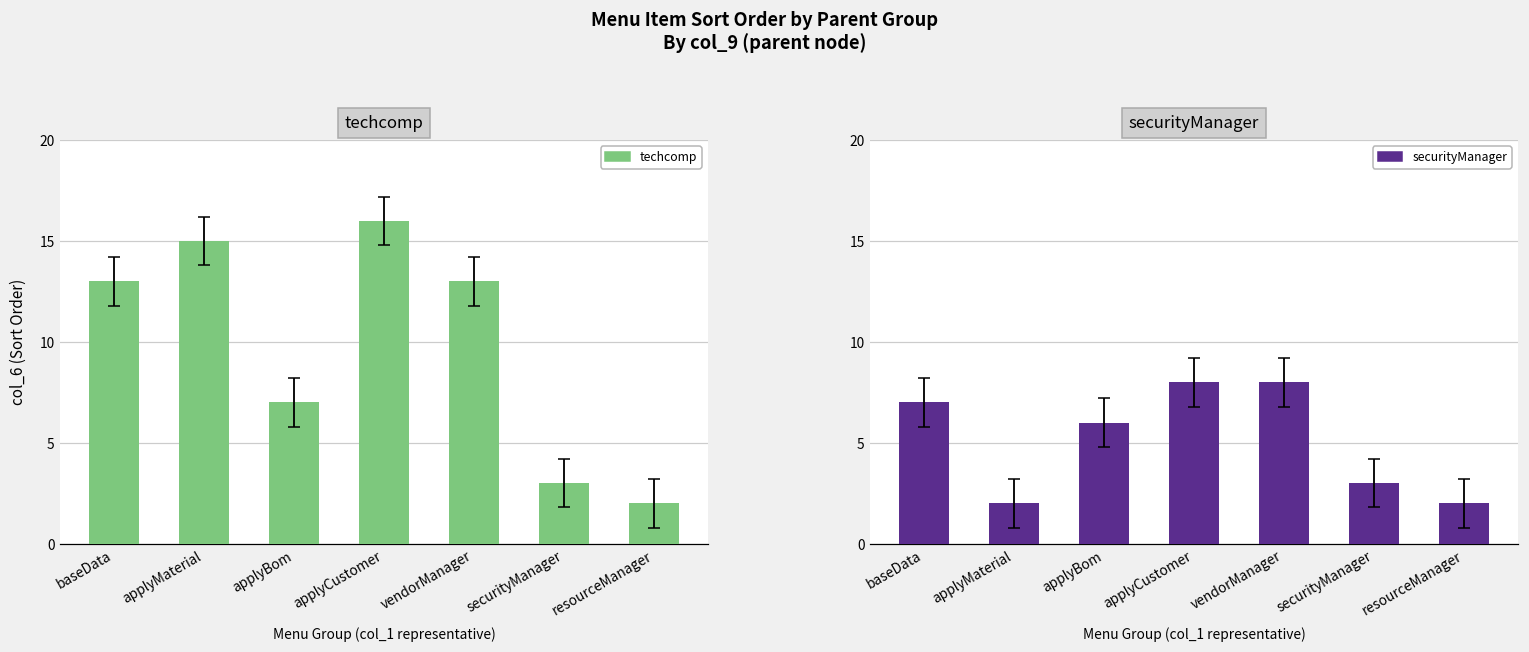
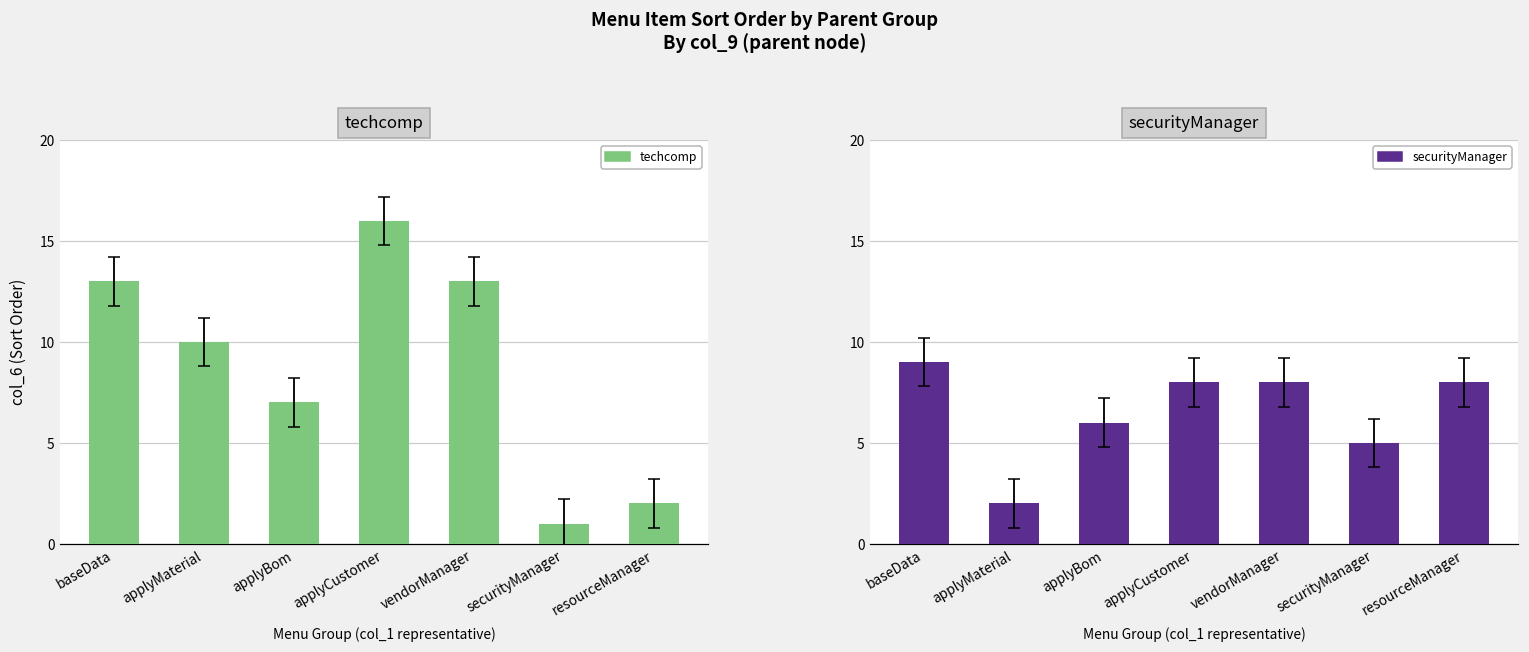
  {
    "techcomp": {
      "techcomp": {
        "baseData": 13,
-       "applyMaterial": 15,
+       "applyMaterial": 10,
        "applyBom": 7,
        "applyCustomer": 16,
        "vendorManager": 13,
-       "securityManager": 3,
+       "securityManager": 1,
        "resourceManager": 2
      }
    },
    "securityManager": {
      "securityManager": {
-       "baseData": 7,
+       "baseData": 9,
        "applyMaterial": 2,
        "applyBom": 6,
        "applyCustomer": 8,
        "vendorManager": 8,
-       "securityManager": 3,
-       "resourceManager": 2
+       "securityManager": 5,
+       "resourceManager": 8
      }
    }
  }
